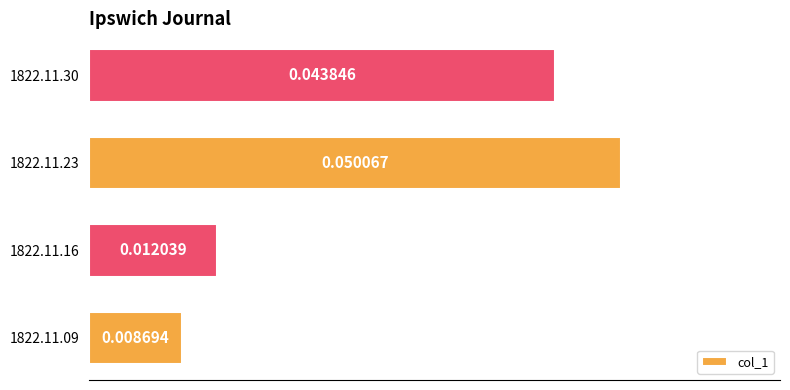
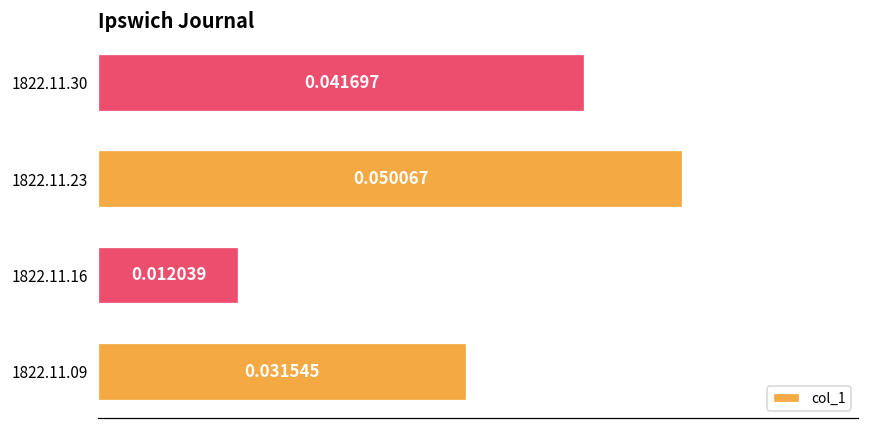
  {
-   "1822.11.30": 0.043846,
+   "1822.11.30": 0.041697,
    "1822.11.23": 0.050067,
    "1822.11.16": 0.012039,
-   "1822.11.09": 0.008694
+   "1822.11.09": 0.031545
  }
